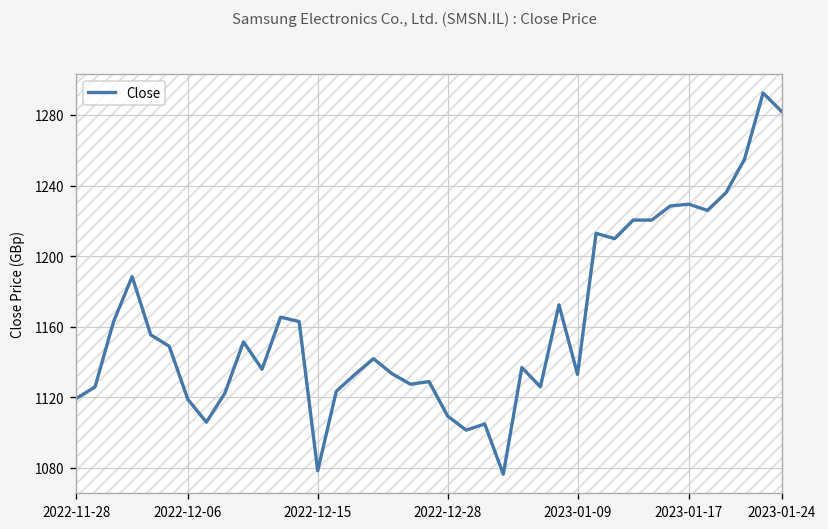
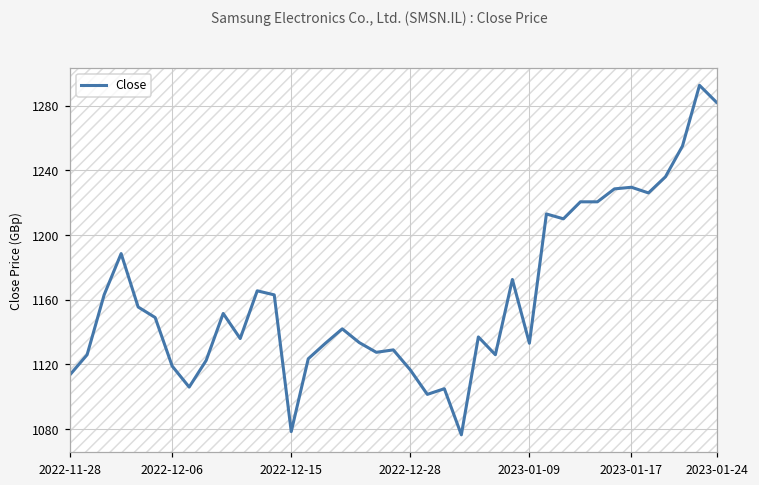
  {
-   "2022-11-28": 1120,
+   "2022-11-28": 1114,
    "2022-12-06": 1119,
    "2022-12-15": 1079,
-   "2022-12-28": 1110,
+   "2022-12-28": 1117,
    "2023-01-09": 1133,
    "2023-01-17": 1230,
    "2023-01-24": 1282
  }
